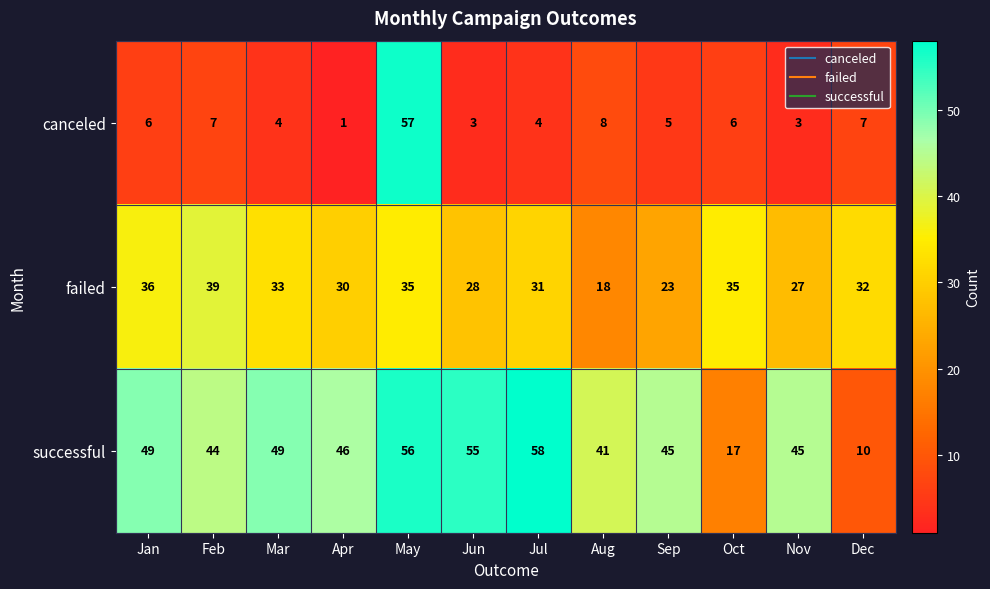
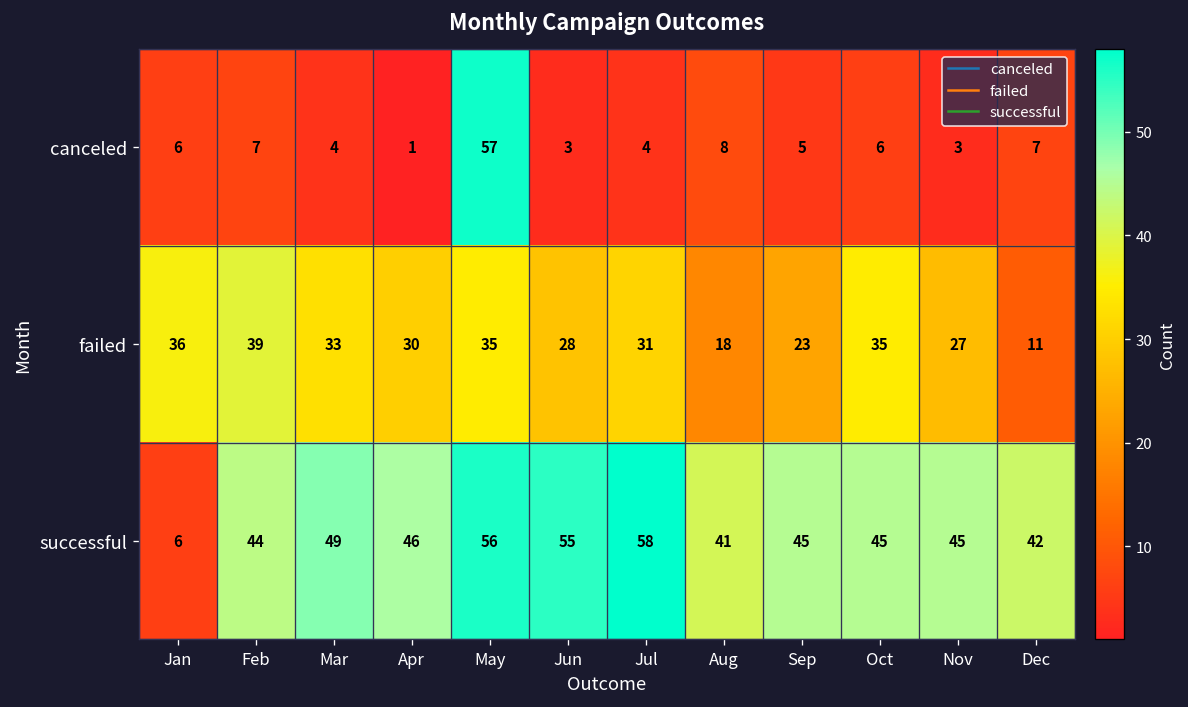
  {
    "canceled": {
      "Jan": 6,
      "Feb": 7,
      "Mar": 4,
      "Apr": 1,
      "May": 57,
      "Jun": 3,
      "Jul": 4,
      "Aug": 8,
      "Sep": 5,
      "Oct": 6,
      "Nov": 3,
      "Dec": 7
    },
    "failed": {
      "Jan": 36,
      "Feb": 39,
      "Mar": 33,
      "Apr": 30,
      "May": 35,
      "Jun": 28,
      "Jul": 31,
      "Aug": 18,
      "Sep": 23,
      "Oct": 35,
      "Nov": 27,
-     "Dec": 32
+     "Dec": 11
    },
    "successful": {
-     "Jan": 49,
+     "Jan": 6,
      "Feb": 44,
      "Mar": 49,
      "Apr": 46,
      "May": 56,
      "Jun": 55,
      "Jul": 58,
      "Aug": 41,
      "Sep": 45,
-     "Oct": 17,
+     "Oct": 45,
      "Nov": 45,
-     "Dec": 10
+     "Dec": 42
    }
  }
